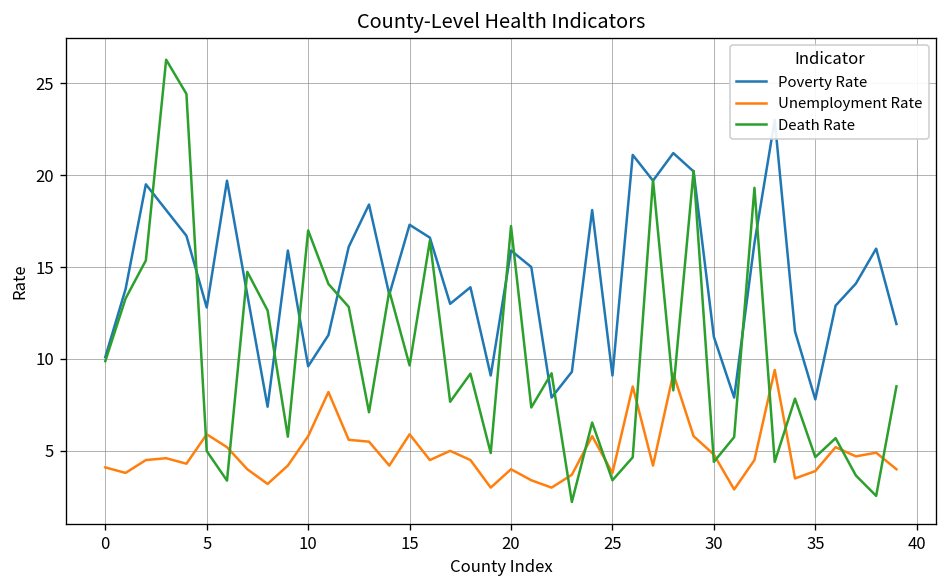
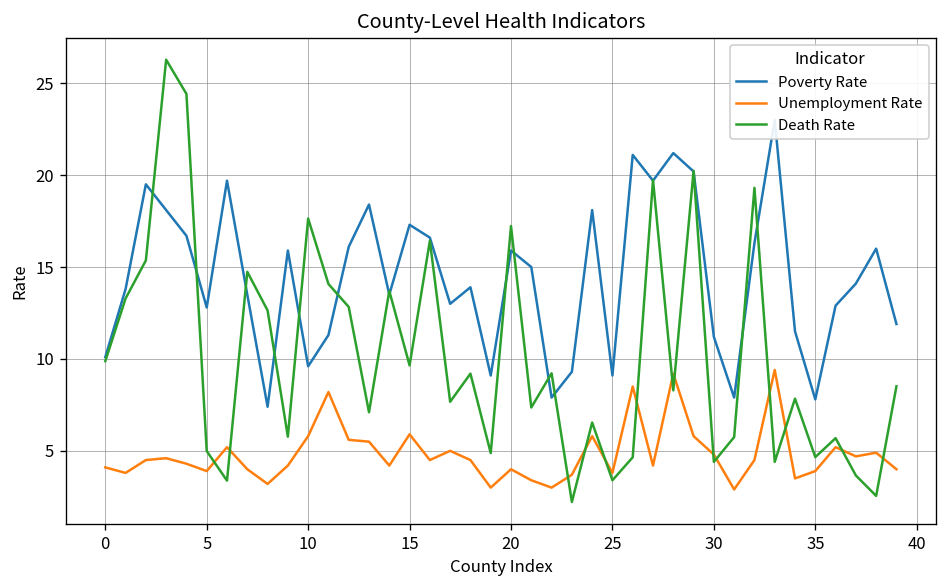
  {
    "Poverty Rate": {
      "0": 10.1,
      "5": 12.8,
      "10": 9.6,
      "15": 17.3,
      "20": 15.9,
      "25": 9.1,
      "30": 11.2,
      "35": 7.8
    },
    "Unemployment Rate": {
      "0": 4.1,
-     "5": 5.9,
+     "5": 3.9,
      "10": 5.8,
      "15": 5.9,
      "20": 4.0,
      "25": 3.8,
      "30": 4.8,
      "35": 3.9
    },
    "Death Rate": {
      "0": 9.9,
      "5": 5.0,
-     "10": 17.0,
+     "10": 17.6,
      "15": 9.7,
      "20": 17.2,
      "25": 3.4,
      "30": 4.4,
      "35": 4.7
    }
  }
